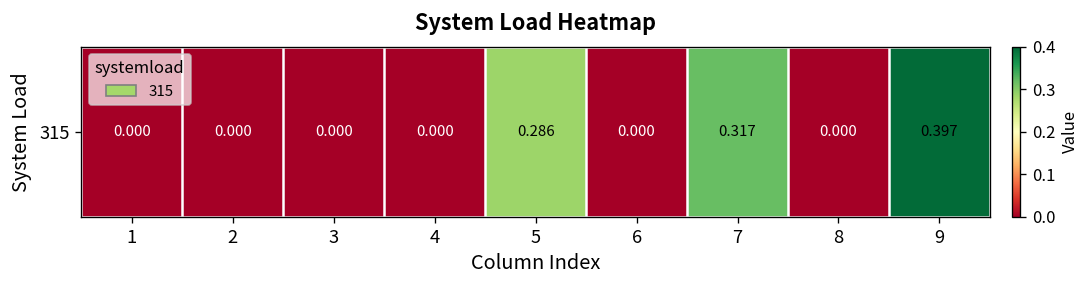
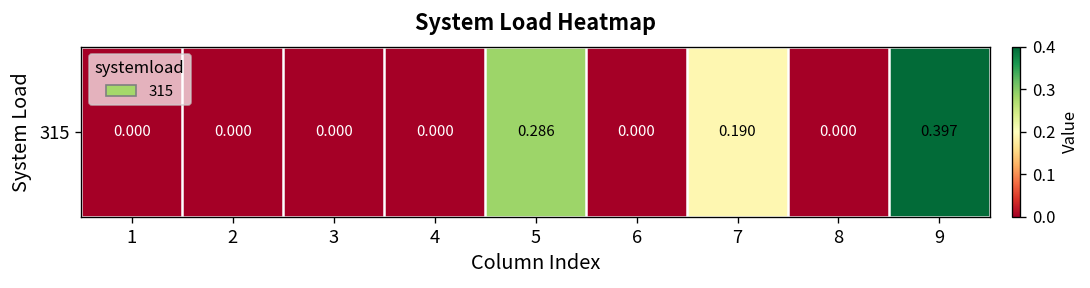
  {
    "315": {
      "1": 0.000,
      "2": 0.000,
      "3": 0.000,
      "4": 0.000,
      "5": 0.286,
      "6": 0.000,
-     "7": 0.317,
+     "7": 0.190,
      "8": 0.000,
      "9": 0.397
    }
  }
